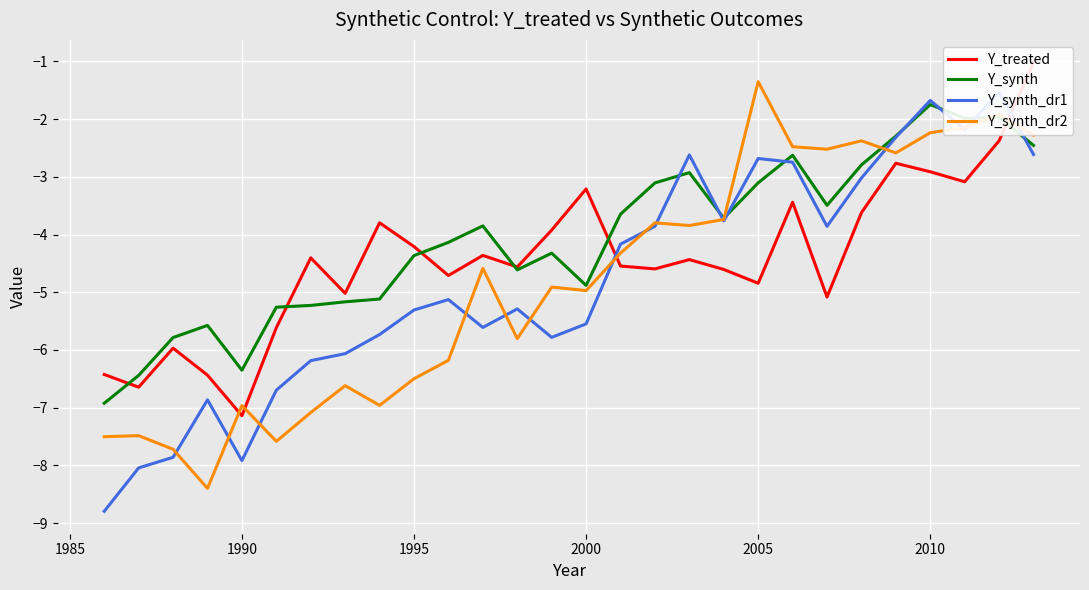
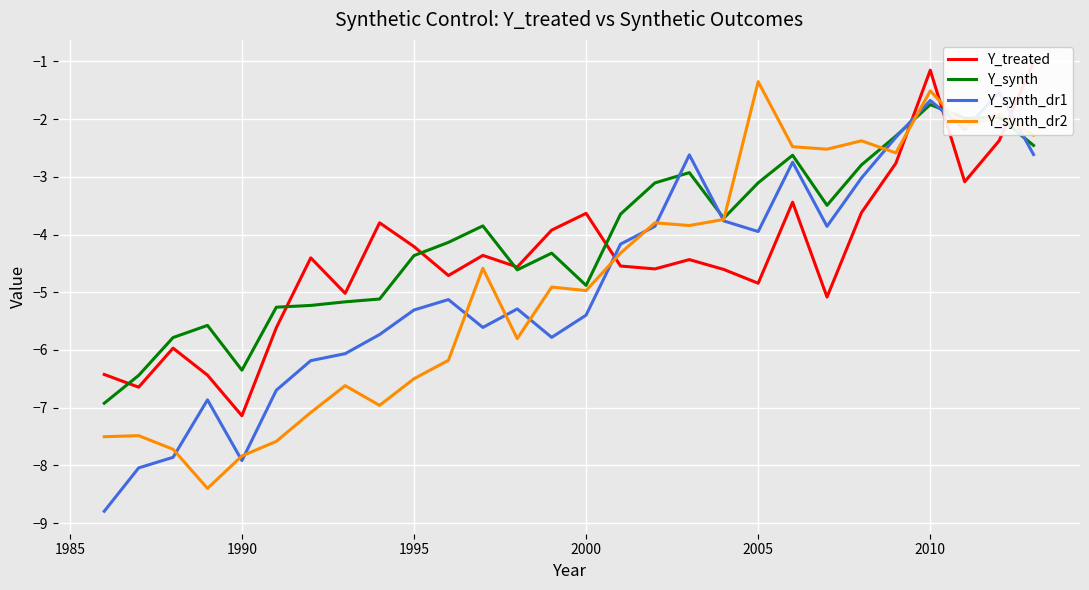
  {
    "Y_treated": {
      "1990": -7.1,
      "1995": -4.2,
-     "2000": -3.2,
+     "2000": -3.6,
      "2005": -4.8,
-     "2010": -2.9
+     "2010": -1.2
    },
    "Y_synth": {
      "1990": -6.4,
      "1995": -4.4,
      "2000": -4.9,
      "2005": -3.1,
      "2010": -1.7
    },
    "Y_synth_dr1": {
      "1990": -7.9,
      "1995": -5.3,
-     "2000": -5.5,
-     "2005": -2.7,
+     "2000": -5.4,
+     "2005": -3.9,
      "2010": -1.7
    },
    "Y_synth_dr2": {
-     "1990": -7.0,
+     "1990": -7.8,
      "1995": -6.5,
      "2000": -5.0,
      "2005": -1.4,
-     "2010": -2.2
+     "2010": -1.5
    }
  }
